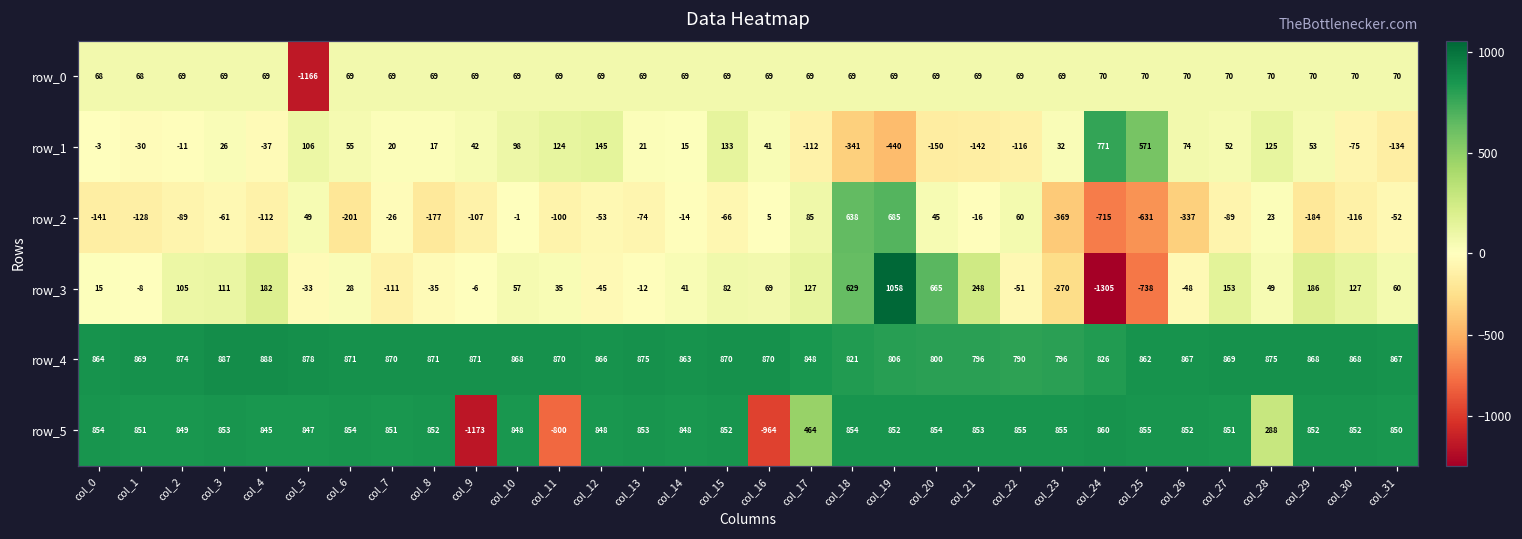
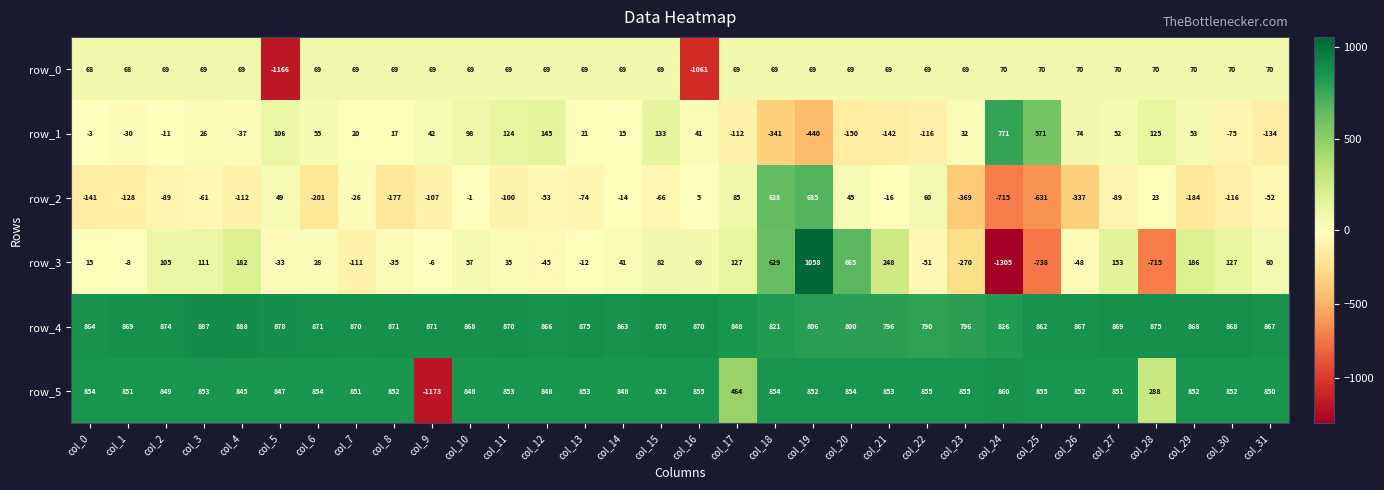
  {
    "row_0": {
      "col_0": 68,
      "col_1": 68,
      "col_2": 69,
      "col_3": 69,
      "col_4": 69,
      "col_5": -1166,
      "col_6": 69,
      "col_7": 69,
      "col_8": 69,
      "col_9": 69,
      "col_10": 69,
      "col_11": 69,
      "col_12": 69,
      "col_13": 69,
      "col_14": 69,
      "col_15": 69,
-     "col_16": 69,
+     "col_16": -1061,
      "col_17": 69,
      "col_18": 69,
      "col_19": 69,
      "col_20": 69,
      "col_21": 69,
      "col_22": 69,
      "col_23": 69,
      "col_24": 70,
      "col_25": 70,
      "col_26": 70,
      "col_27": 70,
      "col_28": 70,
      "col_29": 70,
      "col_30": 70,
      "col_31": 70
    },
    "row_1": {
      "col_0": -3,
      "col_1": -30,
      "col_2": -11,
      "col_3": 26,
      "col_4": -37,
      "col_5": 106,
      "col_6": 55,
      "col_7": 20,
      "col_8": 17,
      "col_9": 42,
      "col_10": 98,
      "col_11": 124,
      "col_12": 145,
      "col_13": 21,
      "col_14": 15,
      "col_15": 133,
      "col_16": 41,
      "col_17": -112,
      "col_18": -341,
      "col_19": -440,
      "col_20": -150,
      "col_21": -142,
      "col_22": -116,
      "col_23": 32,
      "col_24": 771,
      "col_25": 571,
      "col_26": 74,
      "col_27": 52,
      "col_28": 125,
      "col_29": 53,
      "col_30": -75,
      "col_31": -134
    },
    "row_2": {
      "col_0": -141,
      "col_1": -128,
      "col_2": -89,
      "col_3": -61,
      "col_4": -112,
      "col_5": 49,
      "col_6": -201,
      "col_7": -26,
      "col_8": -177,
      "col_9": -107,
      "col_10": -1,
      "col_11": -100,
      "col_12": -53,
      "col_13": -74,
      "col_14": -14,
      "col_15": -66,
      "col_16": 5,
      "col_17": 85,
      "col_18": 638,
      "col_19": 685,
      "col_20": 45,
      "col_21": -16,
      "col_22": 60,
      "col_23": -369,
      "col_24": -715,
      "col_25": -631,
      "col_26": -337,
      "col_27": -89,
      "col_28": 23,
      "col_29": -184,
      "col_30": -116,
      "col_31": -52
    },
    "row_3": {
      "col_0": 15,
      "col_1": -8,
      "col_2": 105,
      "col_3": 111,
      "col_4": 182,
      "col_5": -33,
      "col_6": 28,
      "col_7": -111,
      "col_8": -35,
      "col_9": -6,
      "col_10": 57,
      "col_11": 35,
      "col_12": -45,
      "col_13": -12,
      "col_14": 41,
      "col_15": 82,
      "col_16": 69,
      "col_17": 127,
      "col_18": 629,
      "col_19": 1058,
      "col_20": 665,
      "col_21": 248,
      "col_22": -51,
      "col_23": -270,
      "col_24": -1305,
      "col_25": -738,
      "col_26": -48,
      "col_27": 153,
-     "col_28": 49,
+     "col_28": -715,
      "col_29": 186,
      "col_30": 127,
      "col_31": 60
    },
    "row_4": {
      "col_0": 864,
      "col_1": 869,
      "col_2": 874,
      "col_3": 887,
      "col_4": 888,
      "col_5": 878,
      "col_6": 871,
      "col_7": 870,
      "col_8": 871,
      "col_9": 871,
      "col_10": 868,
      "col_11": 870,
      "col_12": 866,
      "col_13": 875,
      "col_14": 863,
      "col_15": 870,
      "col_16": 870,
      "col_17": 848,
      "col_18": 821,
      "col_19": 806,
      "col_20": 800,
      "col_21": 796,
      "col_22": 790,
      "col_23": 796,
      "col_24": 826,
      "col_25": 862,
      "col_26": 867,
      "col_27": 869,
      "col_28": 875,
      "col_29": 868,
      "col_30": 868,
      "col_31": 867
    },
    "row_5": {
      "col_0": 854,
      "col_1": 851,
      "col_2": 849,
      "col_3": 853,
      "col_4": 845,
      "col_5": 847,
      "col_6": 854,
      "col_7": 851,
      "col_8": 852,
      "col_9": -1173,
      "col_10": 848,
-     "col_11": -800,
+     "col_11": 853,
      "col_12": 848,
      "col_13": 853,
      "col_14": 848,
      "col_15": 852,
-     "col_16": -964,
+     "col_16": 855,
      "col_17": 464,
      "col_18": 854,
      "col_19": 852,
      "col_20": 854,
      "col_21": 853,
      "col_22": 855,
      "col_23": 855,
      "col_24": 860,
      "col_25": 855,
      "col_26": 852,
      "col_27": 851,
      "col_28": 288,
      "col_29": 852,
      "col_30": 852,
      "col_31": 850
    }
  }
